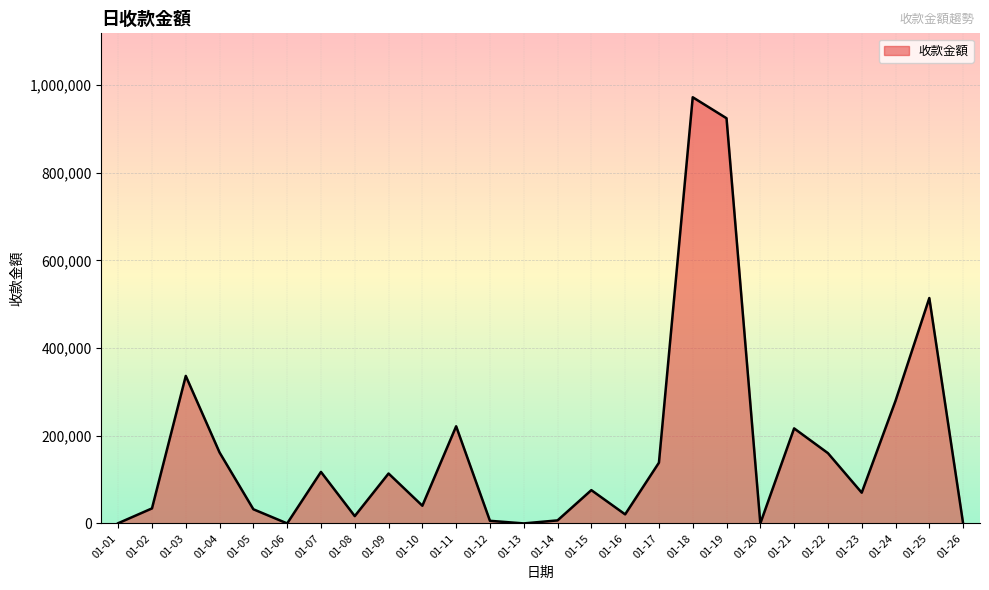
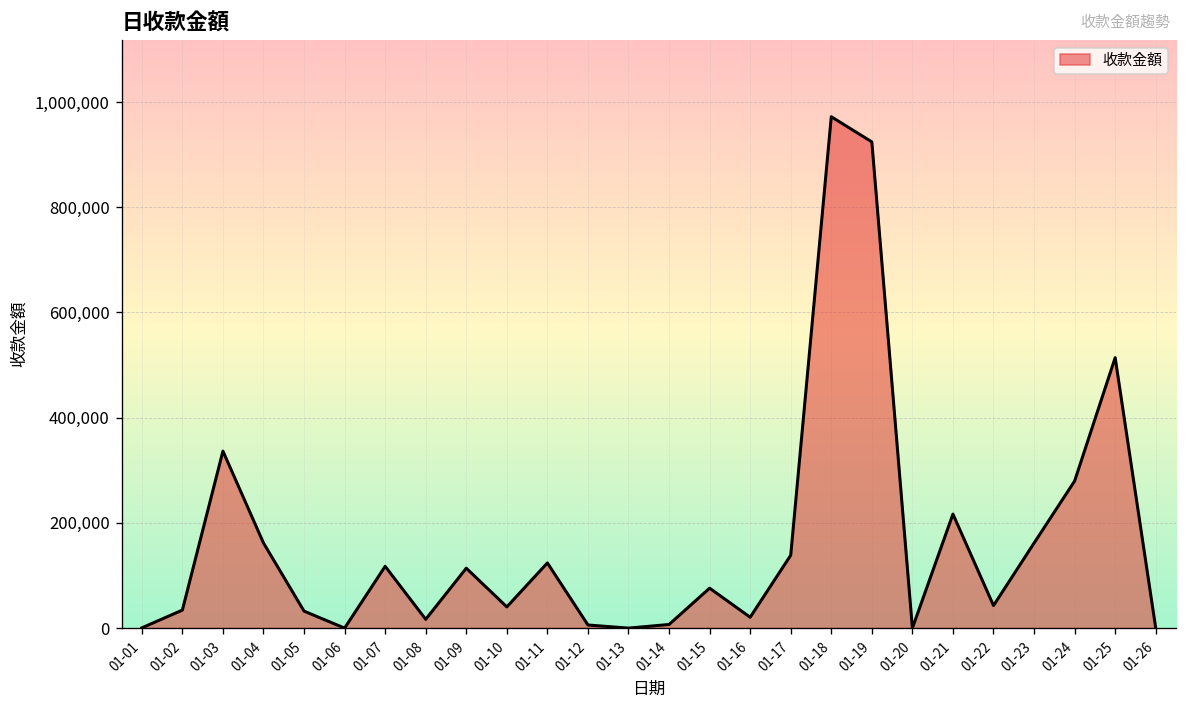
  {
    "01-01": "0",
    "01-02": "30,000",
    "01-03": "340,000",
    "01-04": "160,000",
    "01-05": "30,000",
    "01-06": "0",
    "01-07": "120,000",
    "01-08": "20,000",
    "01-09": "110,000",
    "01-10": "40,000",
-   "01-11": "220,000",
+   "01-11": "120,000",
    "01-12": "10,000",
    "01-13": "0",
    "01-14": "10,000",
    "01-15": "80,000",
    "01-16": "20,000",
    "01-17": "140,000",
    "01-18": "970,000",
    "01-19": "920,000",
    "01-20": "0",
    "01-21": "220,000",
-   "01-22": "160,000",
-   "01-23": "70,000",
+   "01-22": "40,000",
+   "01-23": "160,000",
    "01-24": "280,000",
    "01-25": "510,000",
    "01-26": "0"
  }
